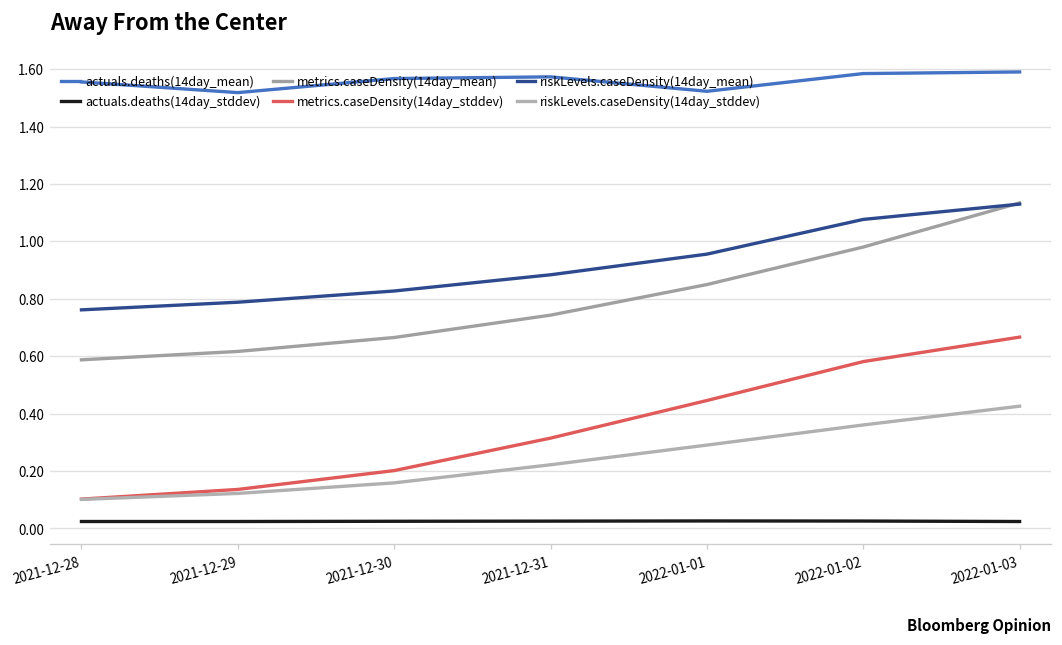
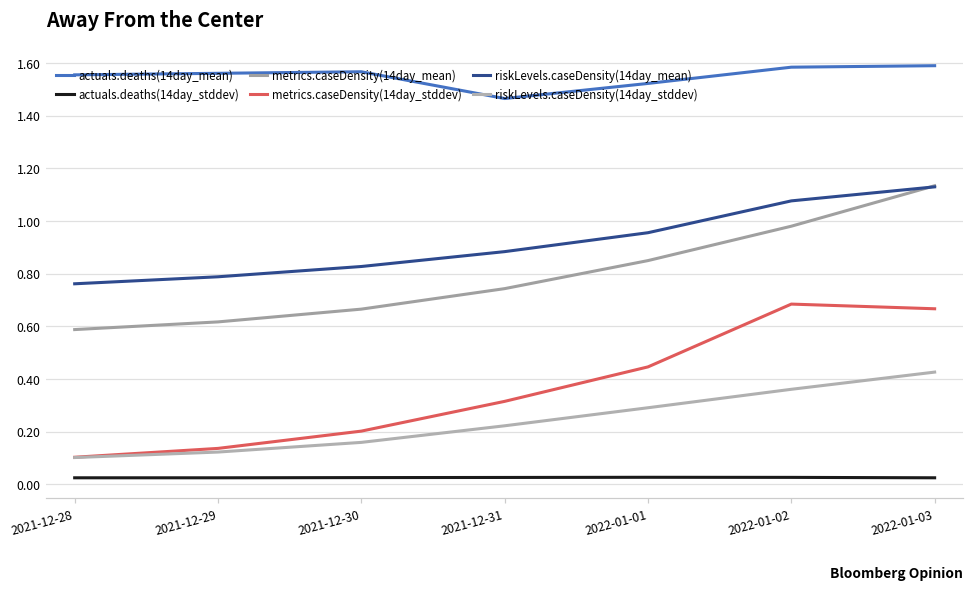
  {
    "actuals.deaths(14day_mean)": {
      "2021-12-28": 1.56,
-     "2021-12-29": 1.52,
+     "2021-12-29": 1.56,
      "2021-12-30": 1.57,
-     "2021-12-31": 1.57,
+     "2021-12-31": 1.47,
      "2022-01-01": 1.52,
      "2022-01-02": 1.58,
      "2022-01-03": 1.59
    },
    "actuals.deaths(14day_stddev)": {
      "2021-12-28": 0.02,
      "2021-12-29": 0.02,
      "2021-12-30": 0.03,
      "2021-12-31": 0.03,
      "2022-01-01": 0.03,
      "2022-01-02": 0.03,
      "2022-01-03": 0.02
    },
    "metrics.caseDensity(14day_stddev)": {
      "2021-12-29": 0.14,
      "2021-12-30": 0.20,
      "2021-12-31": 0.31,
      "2022-01-01": 0.45,
-     "2022-01-02": 0.58,
+     "2022-01-02": 0.68,
      "2022-01-03": 0.67
    },
    "riskLevels.caseDensity(14day_mean)": {
      "2021-12-28": 0.76,
      "2021-12-29": 0.79,
      "2021-12-30": 0.83,
      "2021-12-31": 0.88,
      "2022-01-01": 0.96,
      "2022-01-02": 1.08
    }
  }
